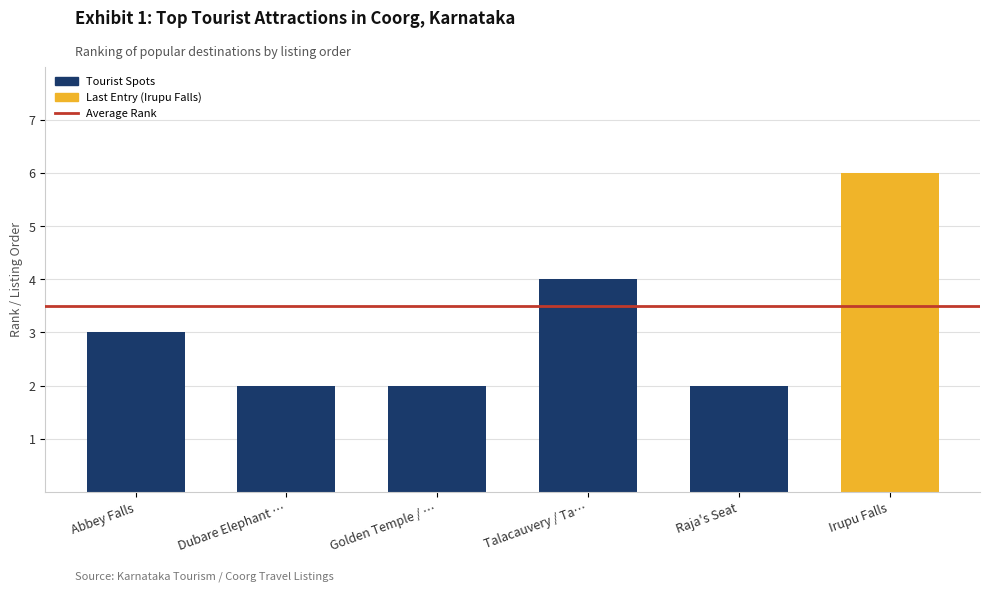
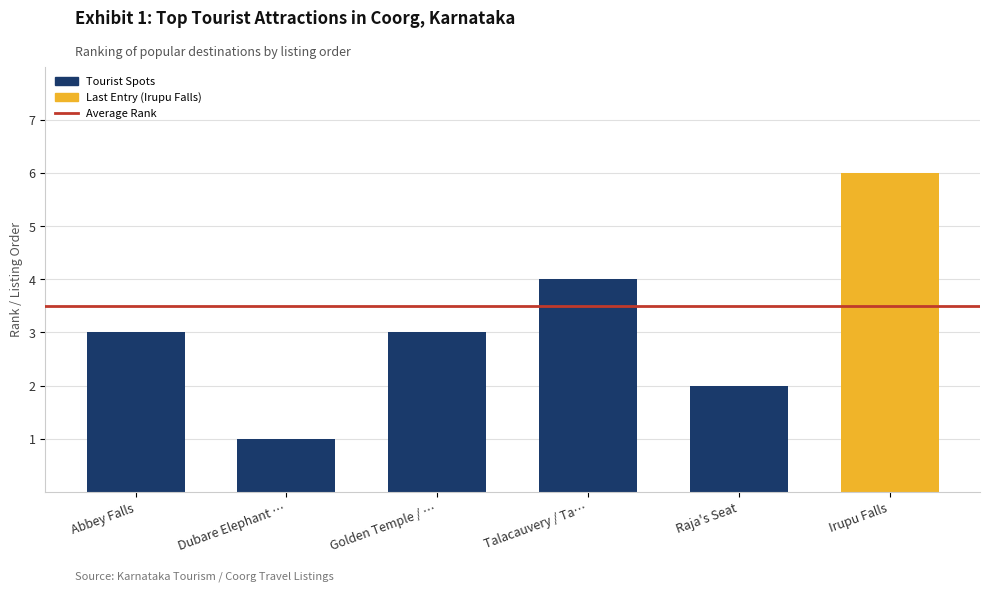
  {
    "Abbey Falls": 3,
-   "Dubare Elephant …": 2,
-   "Golden Temple / …": 2,
+   "Dubare Elephant …": 1,
+   "Golden Temple / …": 3,
    "Talacauvery / Ta…": 4,
    "Raja's Seat": 2,
    "Irupu Falls": 6
  }
